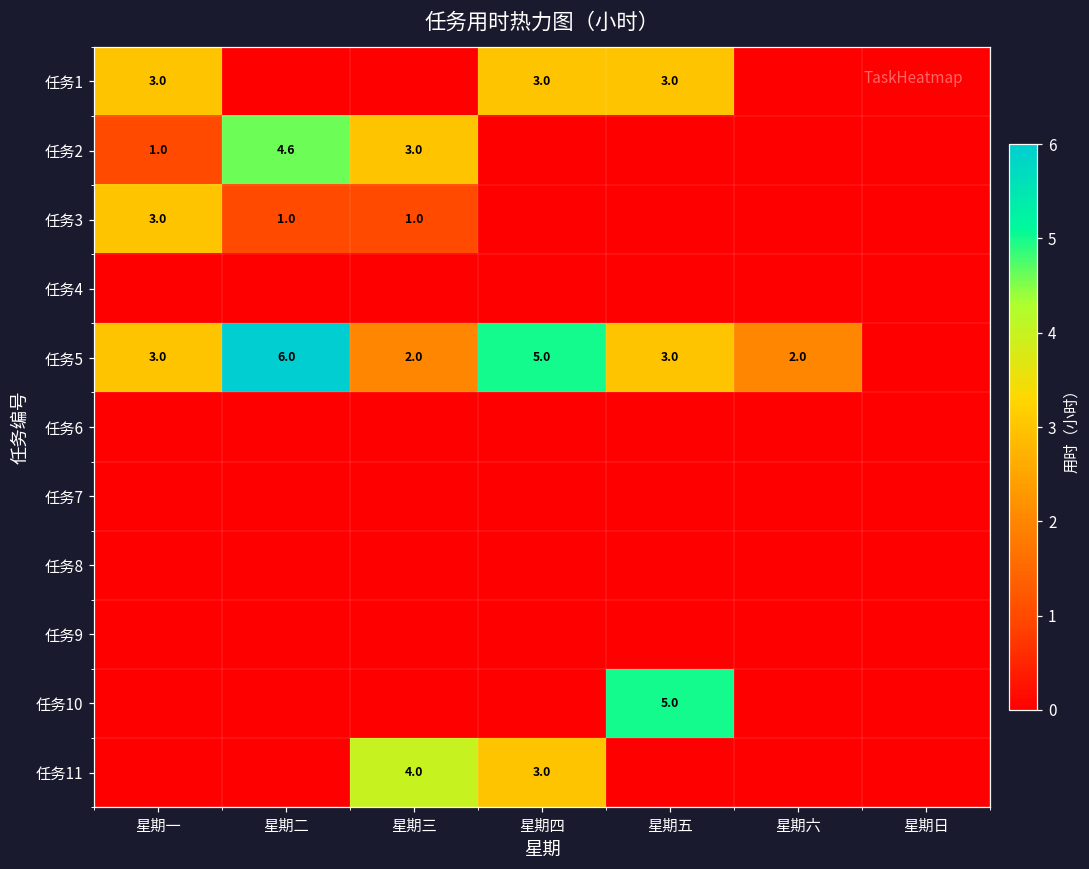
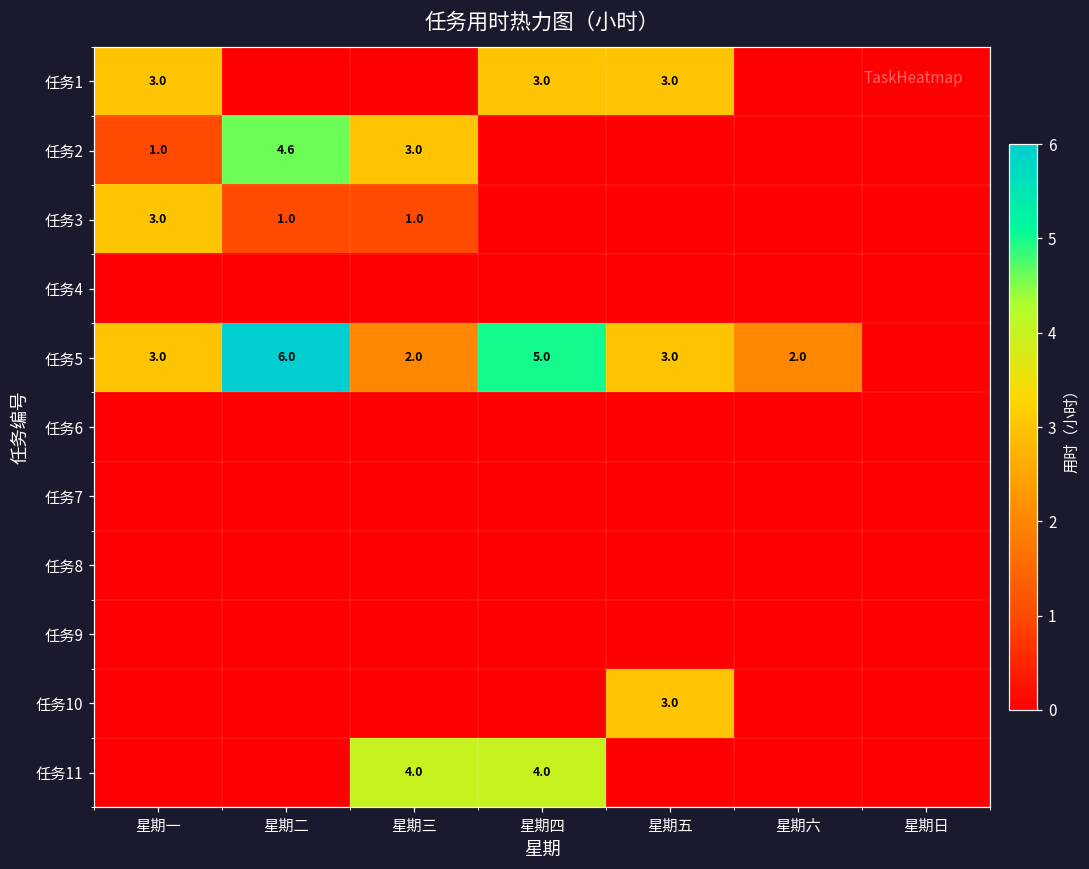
  {
    "任务1": {
      "星期一": 3.0,
      "星期四": 3.0,
      "星期五": 3.0
    },
    "任务2": {
      "星期一": 1.0,
      "星期二": 4.6,
      "星期三": 3.0
    },
    "任务3": {
      "星期一": 3.0,
      "星期二": 1.0,
      "星期三": 1.0
    },
    "任务5": {
      "星期一": 3.0,
      "星期二": 6.0,
      "星期三": 2.0,
      "星期四": 5.0,
      "星期五": 3.0,
      "星期六": 2.0
    },
    "任务10": {
-     "星期五": 5.0
+     "星期五": 3.0
    },
    "任务11": {
      "星期三": 4.0,
-     "星期四": 3.0
+     "星期四": 4.0
    }
  }
